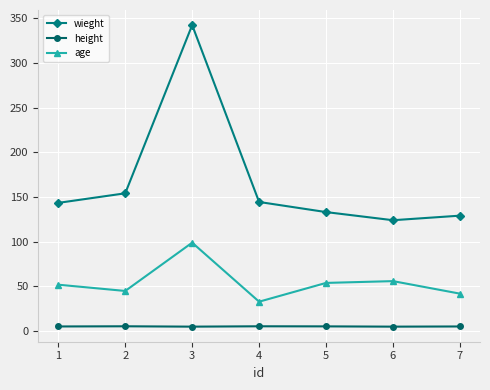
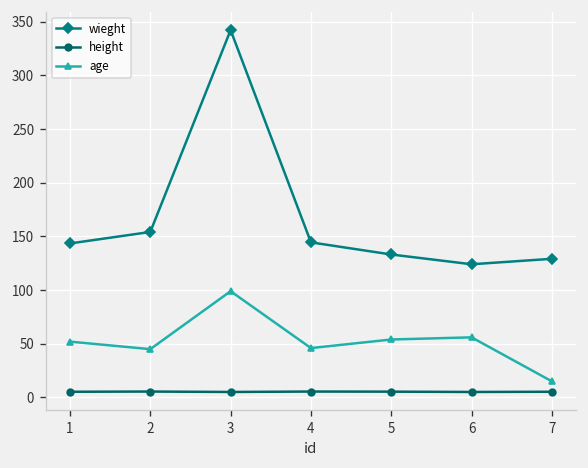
  {
    "age": {
      "1": 50,
      "2": 50,
      "3": 100,
-     "4": 30,
+     "4": 50,
      "5": 50,
      "6": 60,
-     "7": 40
+     "7": 20
    }
  }
